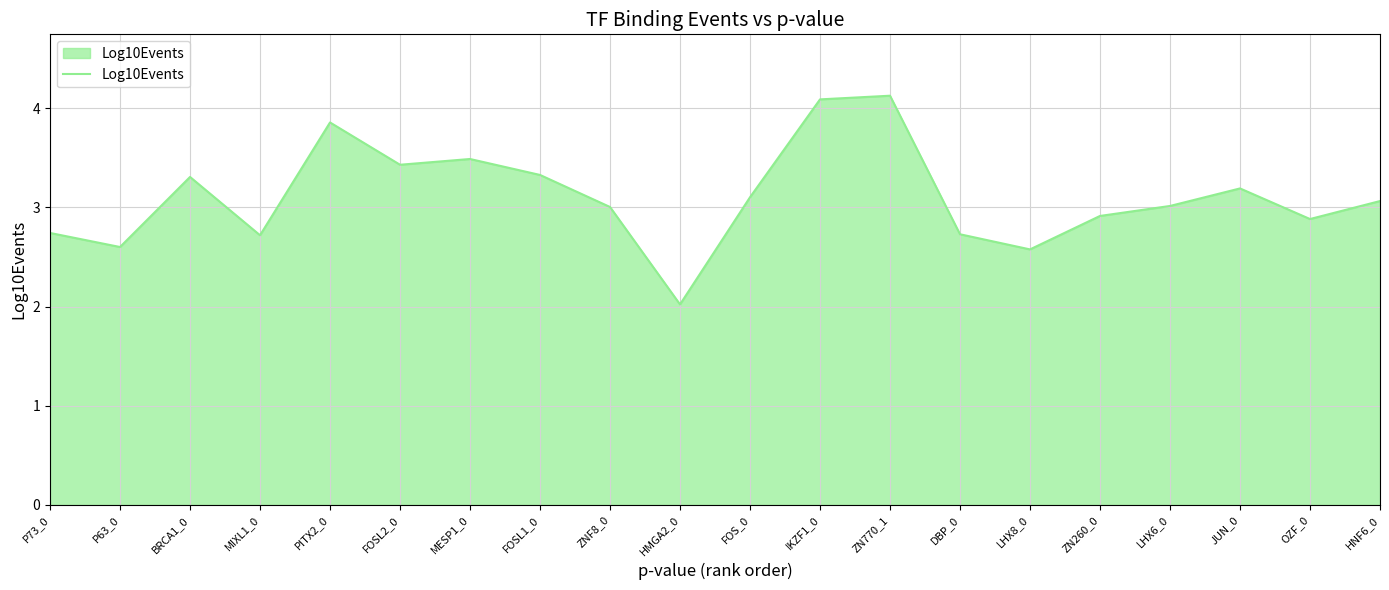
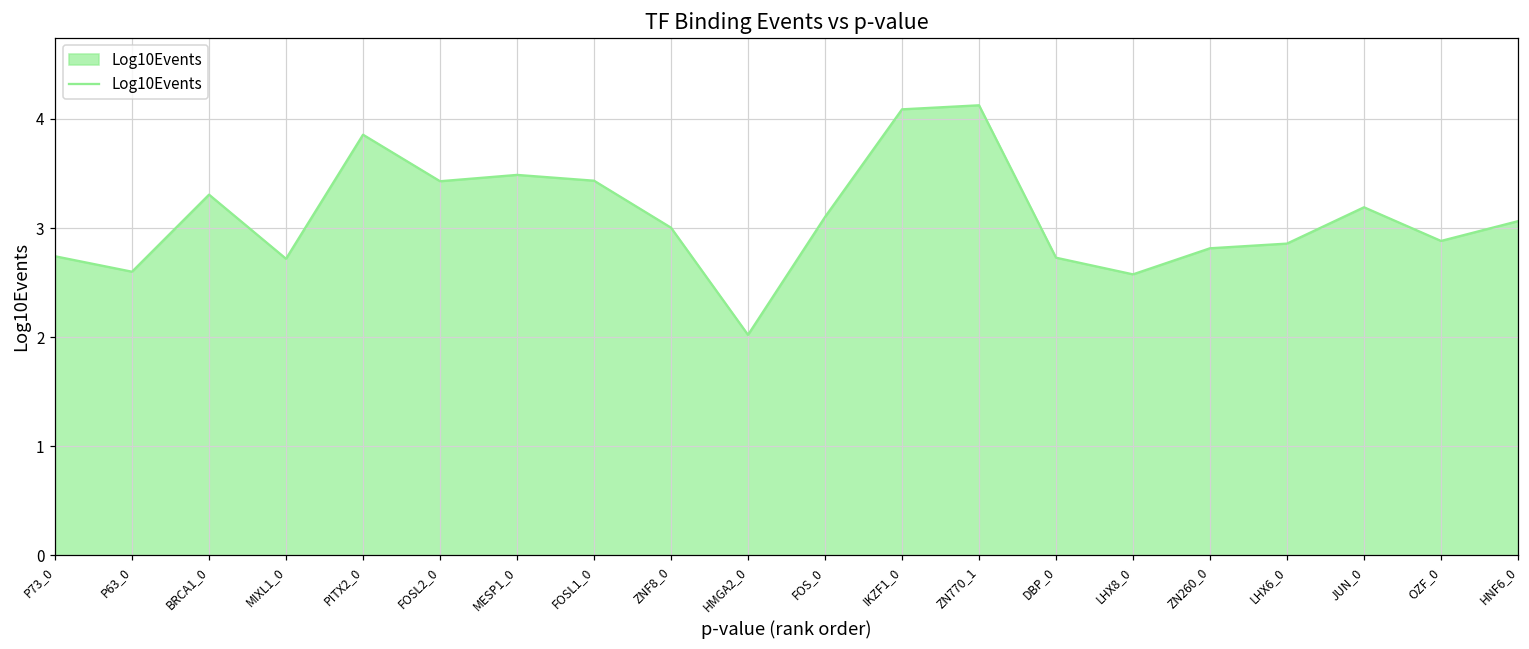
  {
    "P73_0": 2.7,
    "P63_0": 2.6,
    "BRCA1_0": 3.3,
    "MIXL1_0": 2.7,
    "PITX2_0": 3.9,
    "FOSL2_0": 3.4,
    "MESP1_0": 3.5,
-   "FOSL1_0": 3.3,
+   "FOSL1_0": 3.4,
    "ZNF8_0": 3.0,
    "HMGA2_0": 2.0,
    "FOS_0": 3.1,
    "IKZF1_0": 4.1,
    "ZN770_1": 4.1,
    "DBP_0": 2.7,
    "LHX8_0": 2.6,
-   "ZN260_0": 2.9,
-   "LHX6_0": 3.0,
+   "ZN260_0": 2.8,
+   "LHX6_0": 2.9,
    "JUN_0": 3.2,
    "OZF_0": 2.9,
    "HNF6_0": 3.1
  }
